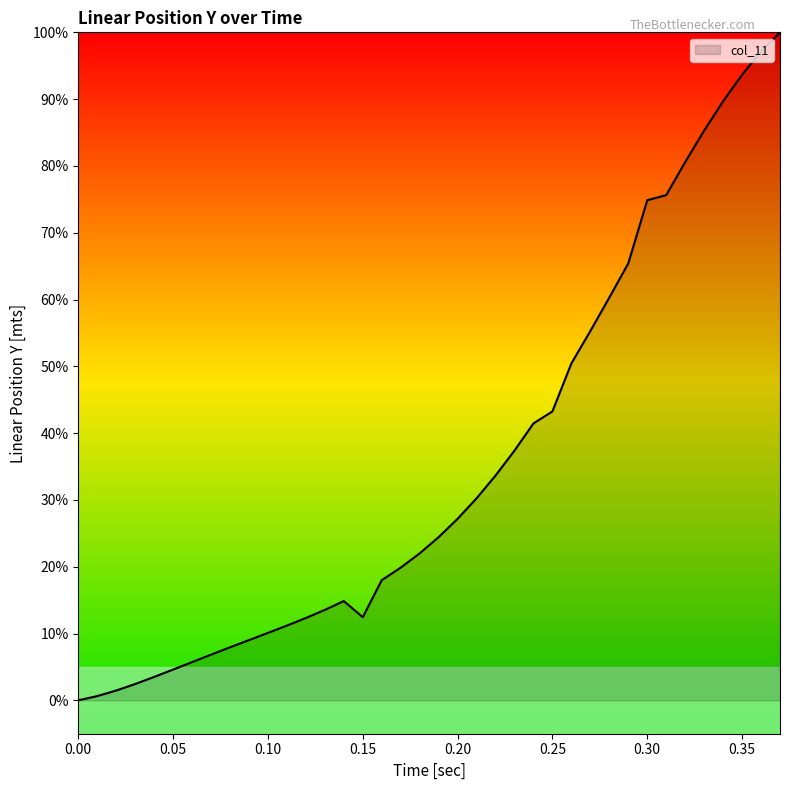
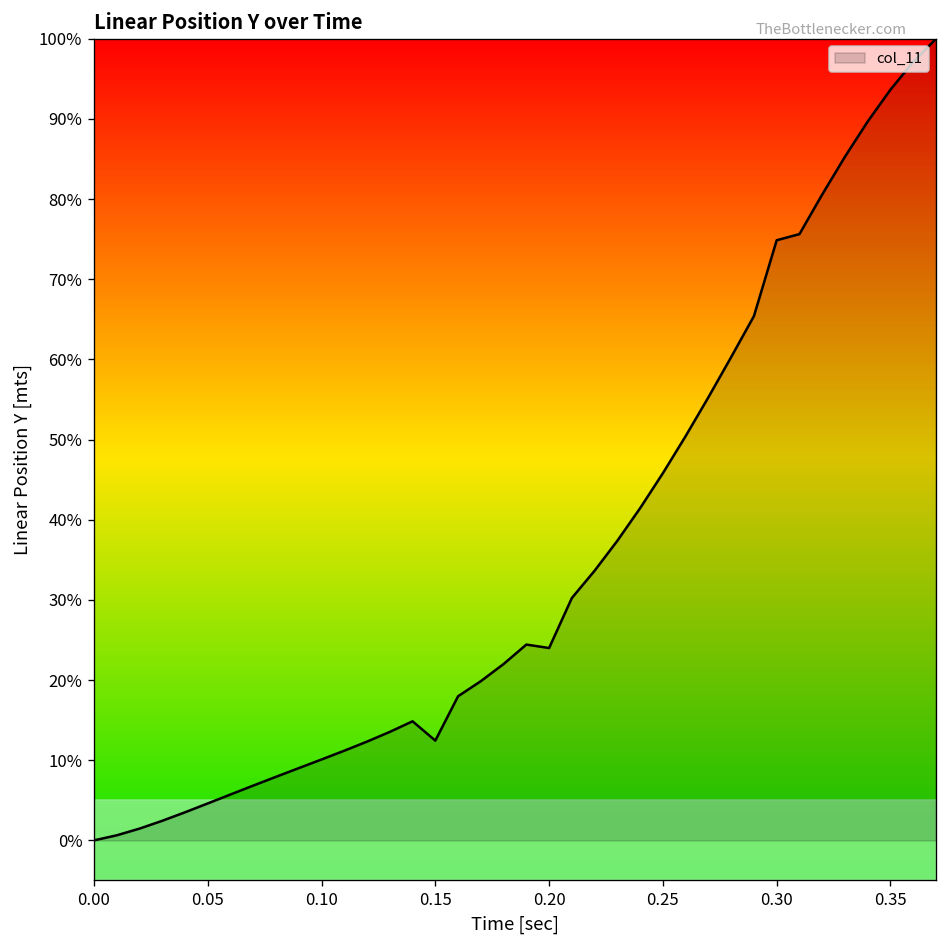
  {
    "0.10": "10%",
    "0.15": "12%",
-   "0.20": "27%",
-   "0.25": "43%",
+   "0.20": "24%",
+   "0.25": "46%",
    "0.30": "75%",
    "0.35": "94%"
  }
